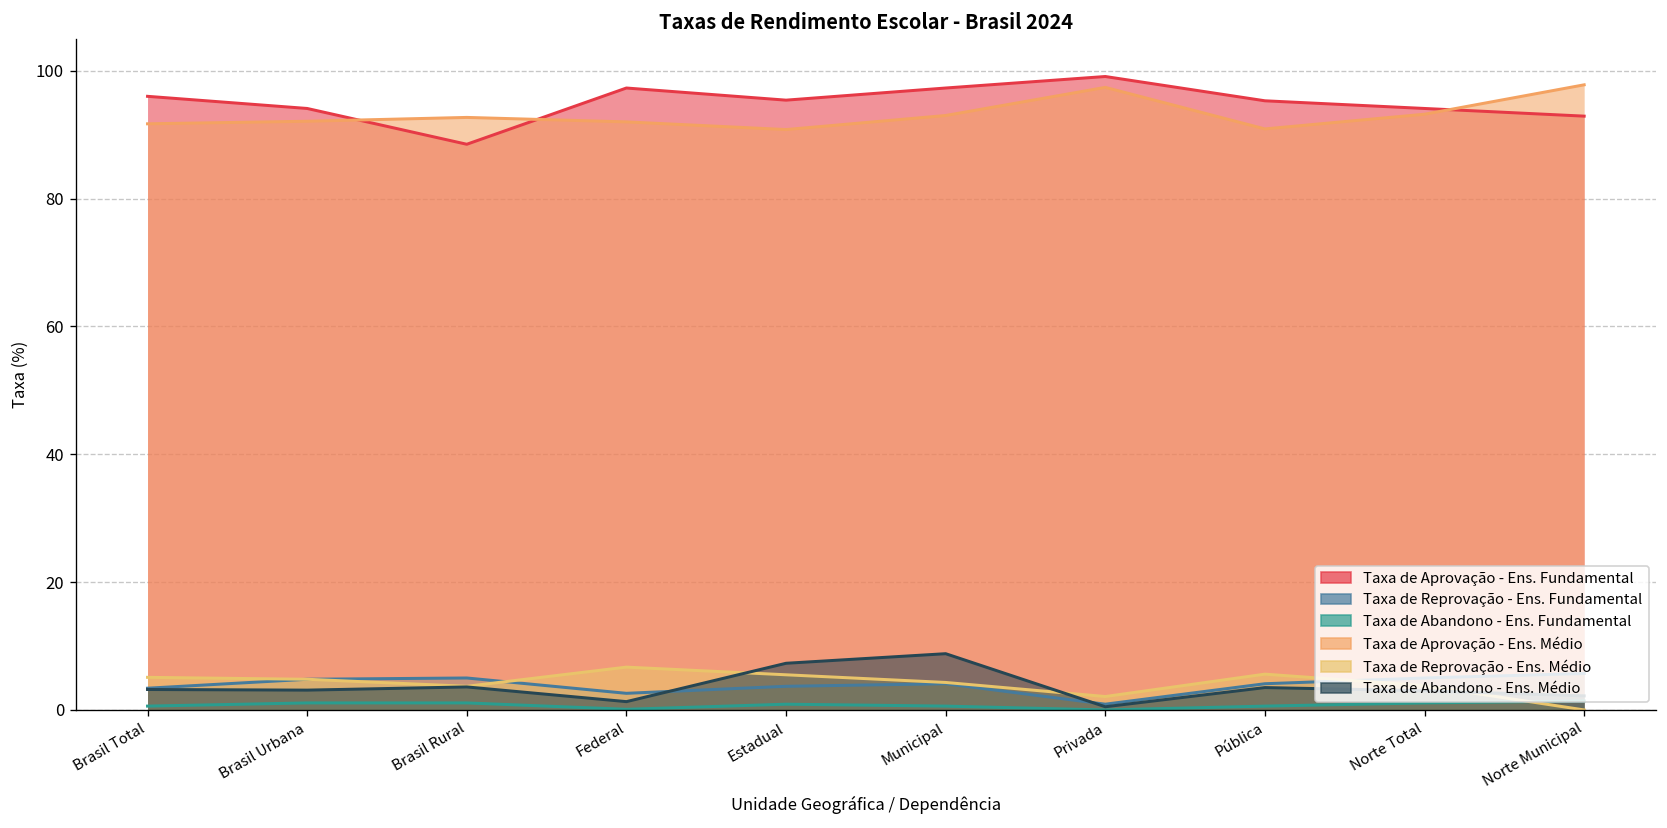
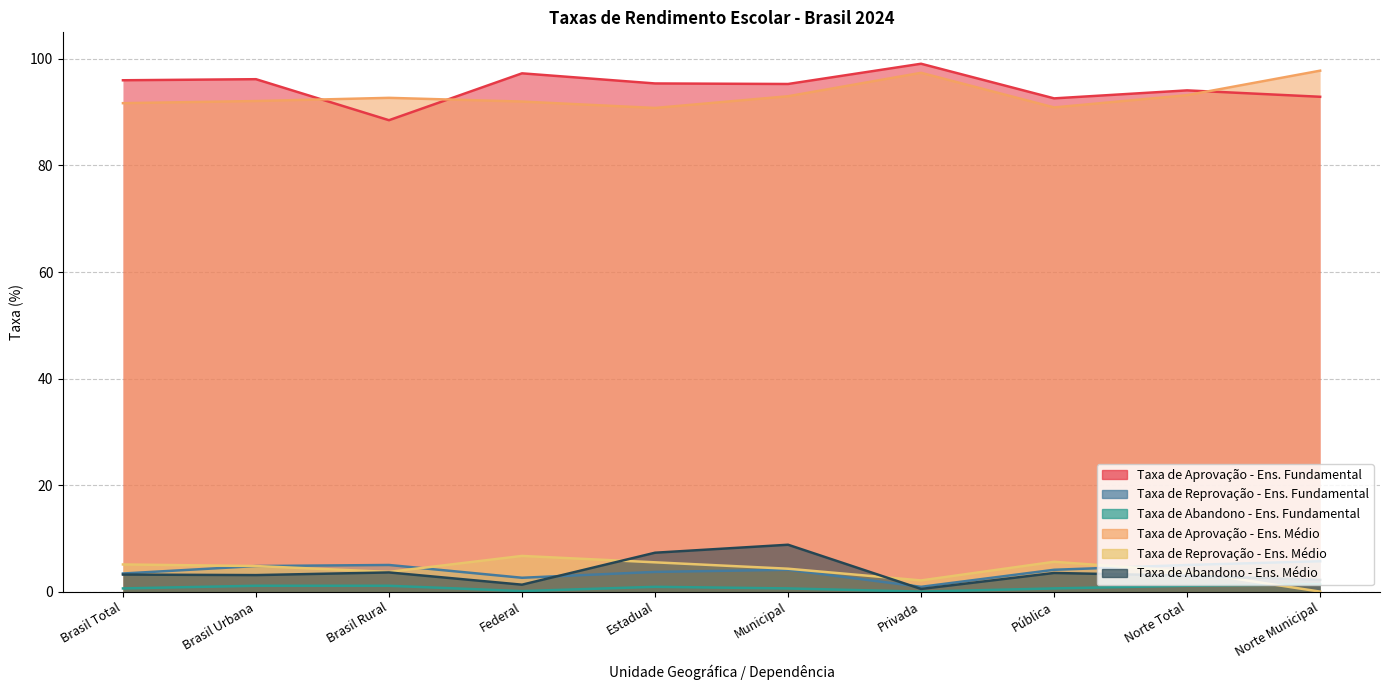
  {
    "Taxa de Aprovação - Ens. Fundamental": {
      "Brasil Total": 96,
-     "Brasil Urbana": 94,
+     "Brasil Urbana": 96,
      "Brasil Rural": 89,
      "Federal": 97,
      "Estadual": 95,
-     "Municipal": 97,
+     "Municipal": 95,
      "Privada": 99,
-     "Pública": 95,
+     "Pública": 93,
      "Norte Total": 94,
      "Norte Municipal": 93
    },
    "Taxa de Abandono - Ens. Médio": {
      "Brasil Urbana": 3,
      "Federal": 1,
      "Estadual": 7,
      "Municipal": 9,
      "Pública": 4
    }
  }
